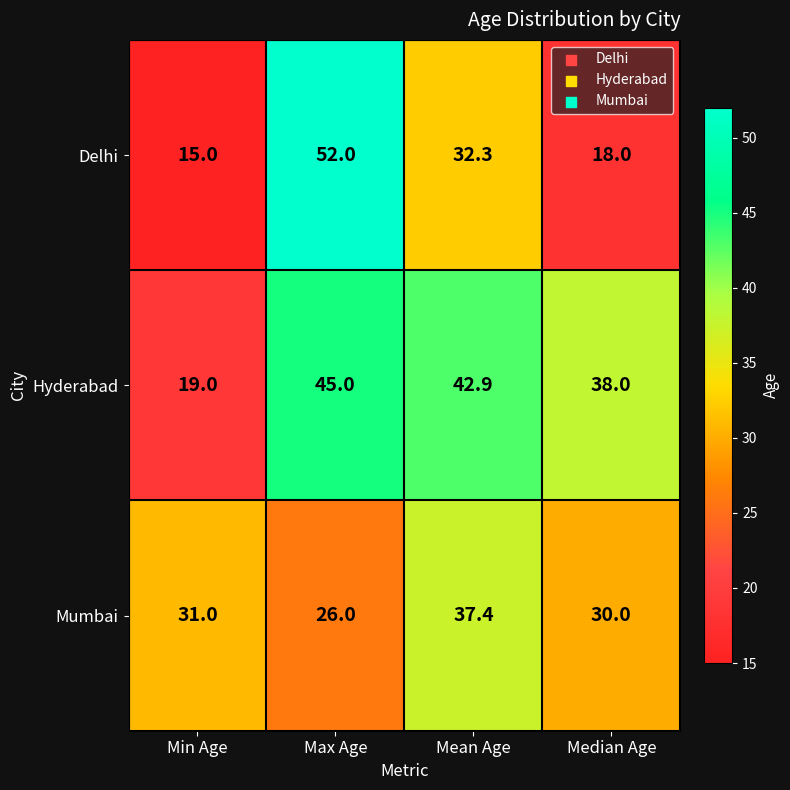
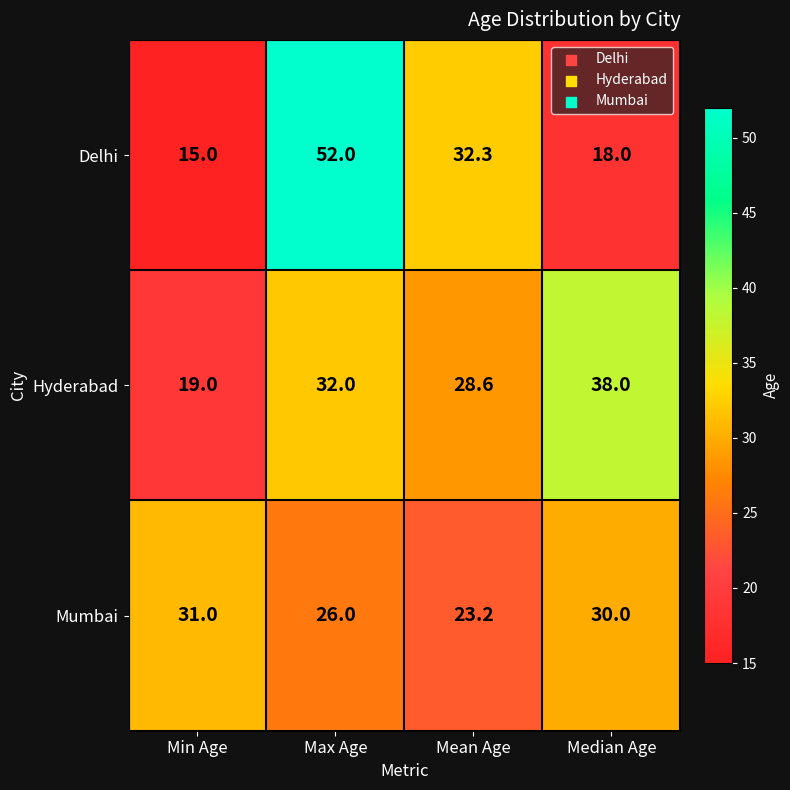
  {
    "Delhi": {
      "Min Age": 15.0,
      "Max Age": 52.0,
      "Mean Age": 32.3,
      "Median Age": 18.0
    },
    "Hyderabad": {
      "Min Age": 19.0,
-     "Max Age": 45.0,
-     "Mean Age": 42.9,
+     "Max Age": 32.0,
+     "Mean Age": 28.6,
      "Median Age": 38.0
    },
    "Mumbai": {
      "Min Age": 31.0,
      "Max Age": 26.0,
-     "Mean Age": 37.4,
+     "Mean Age": 23.2,
      "Median Age": 30.0
    }
  }
